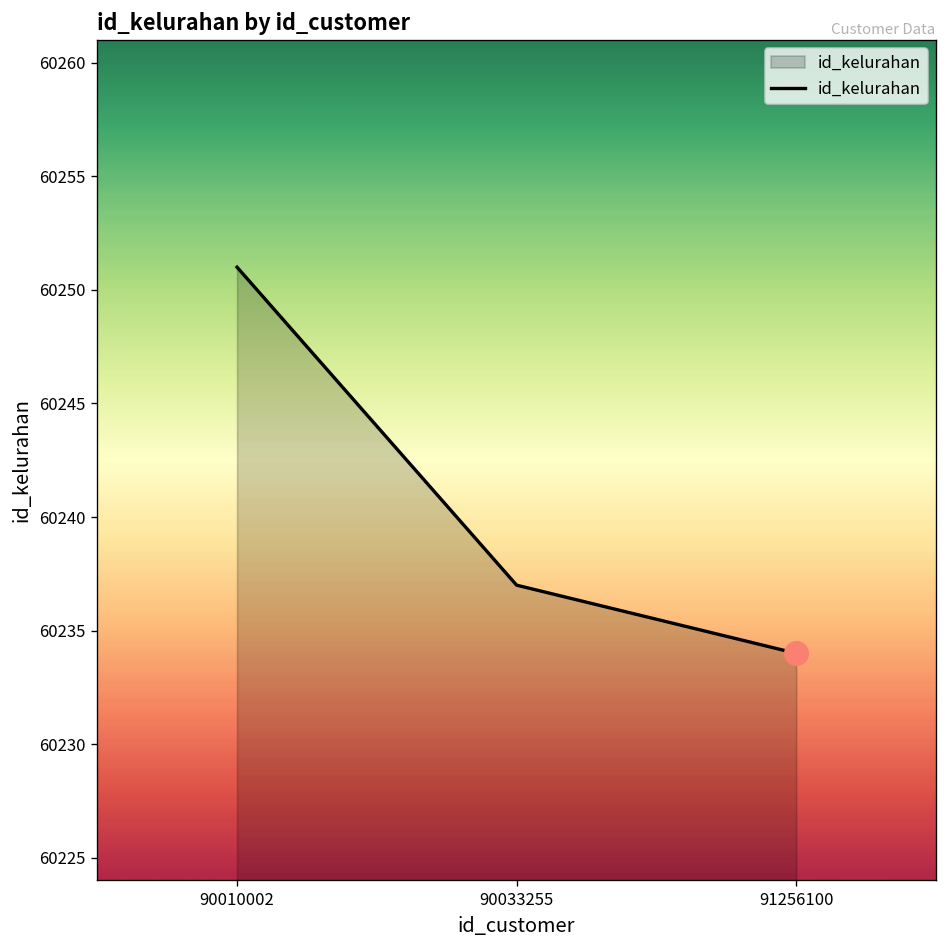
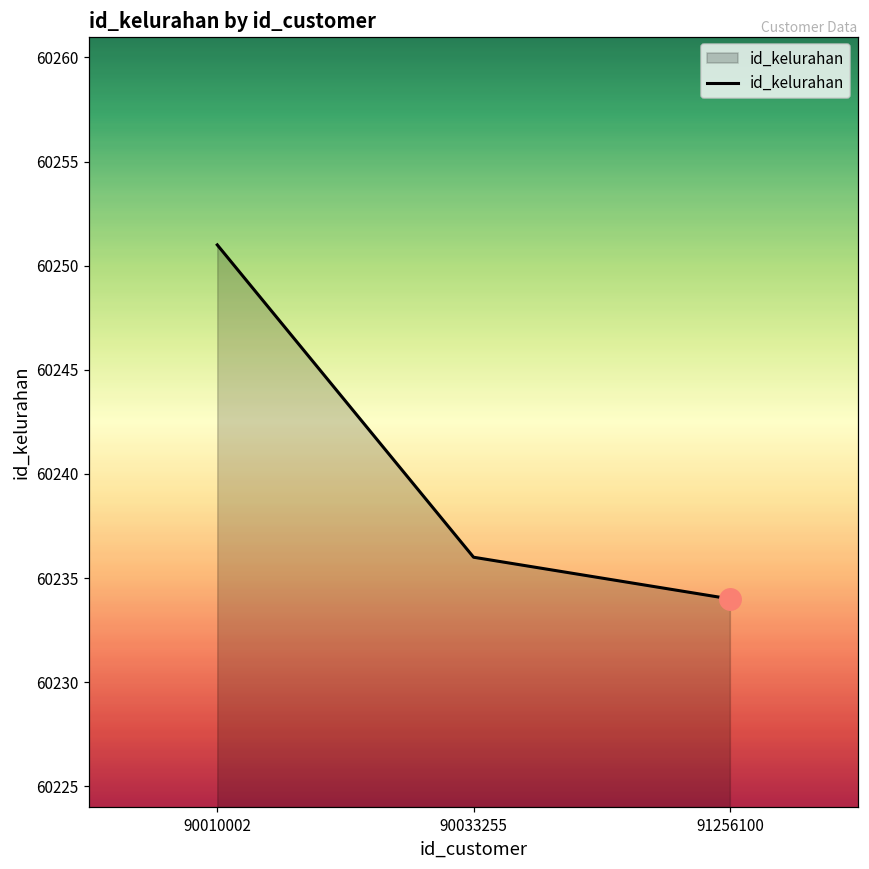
  {
    "id_kelurahan": {
      "90010002": 60251,
-     "90033255": 60237
+     "90033255": 60236
    }
  }
